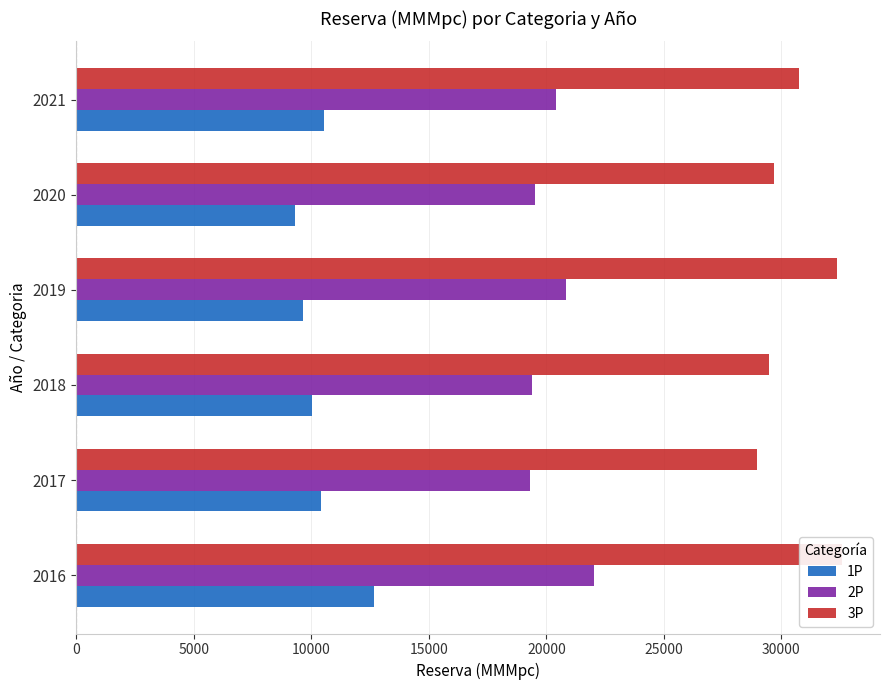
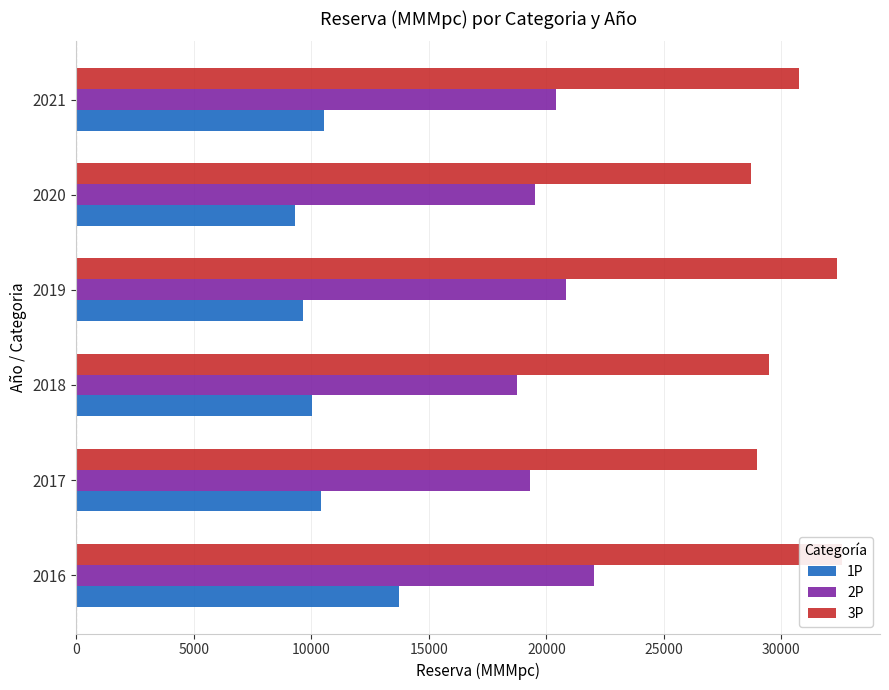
  {
    "1P": {
      "2021": 10500,
      "2020": 9300,
      "2019": 9700,
      "2018": 10000,
      "2017": 10400,
-     "2016": 12700
+     "2016": 13700
    },
    "2P": {
      "2021": 20400,
      "2020": 19500,
      "2019": 20800,
-     "2018": 19400,
+     "2018": 18700,
      "2017": 19300,
      "2016": 22000
    },
    "3P": {
      "2021": 30800,
-     "2020": 29700,
+     "2020": 28700,
      "2019": 32400,
      "2018": 29500,
      "2017": 29000
    }
  }
